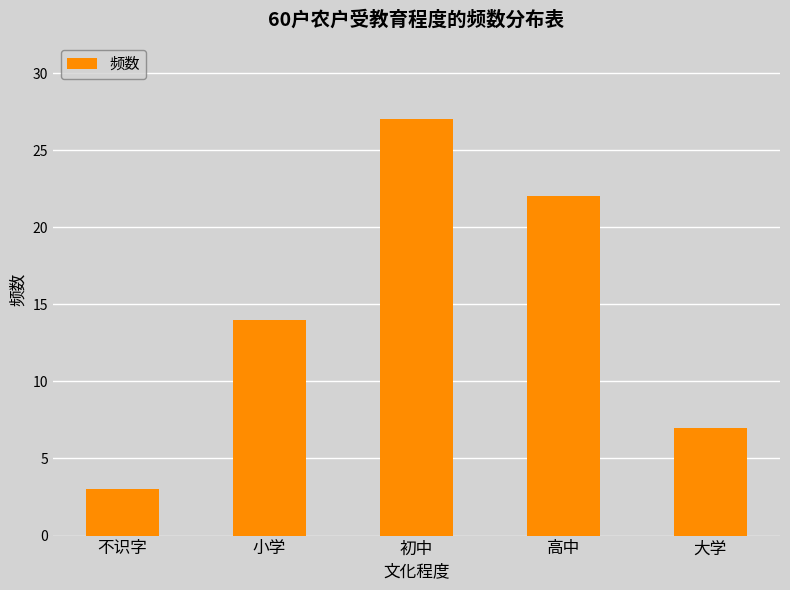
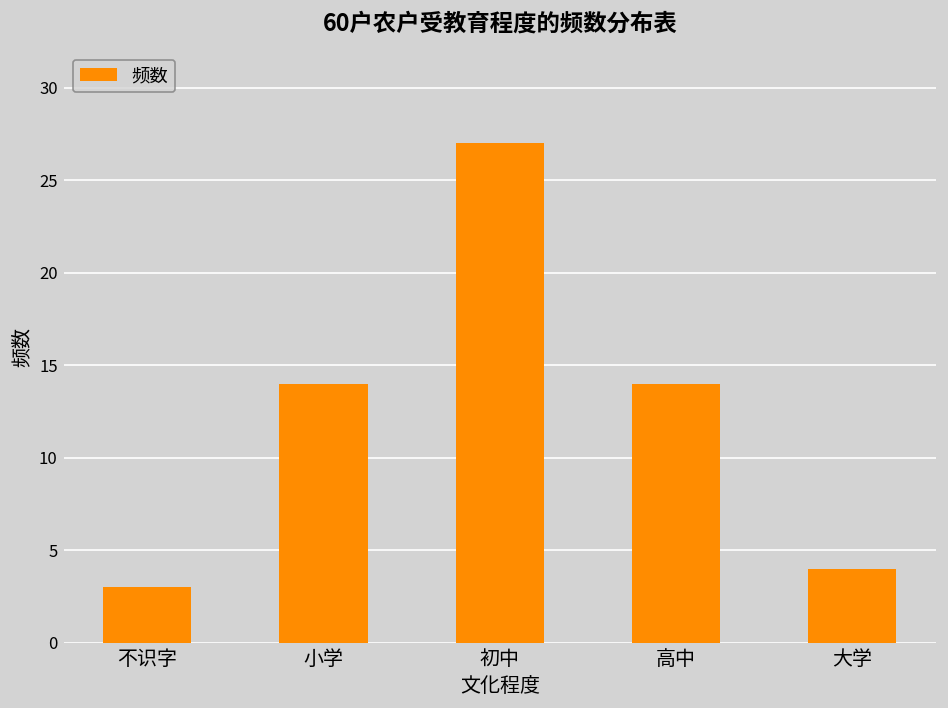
  {
    "不识字": 3,
    "小学": 14,
    "初中": 27,
-   "高中": 22,
-   "大学": 7
+   "高中": 14,
+   "大学": 4
  }
